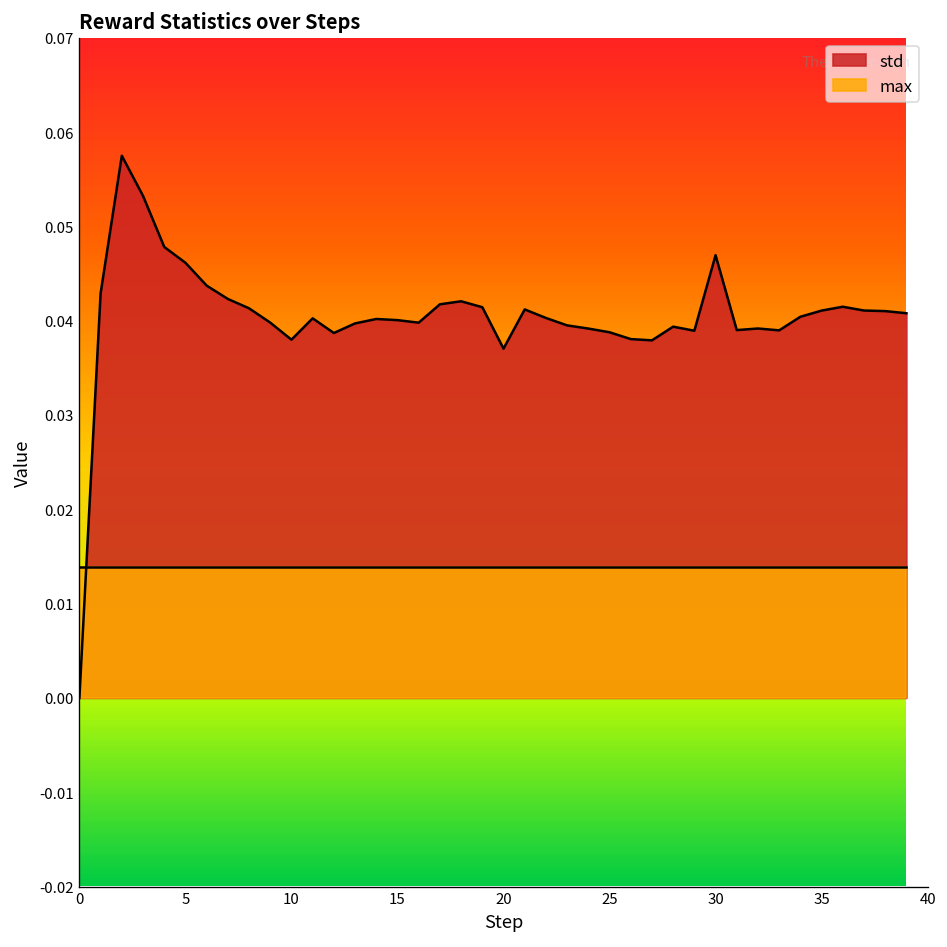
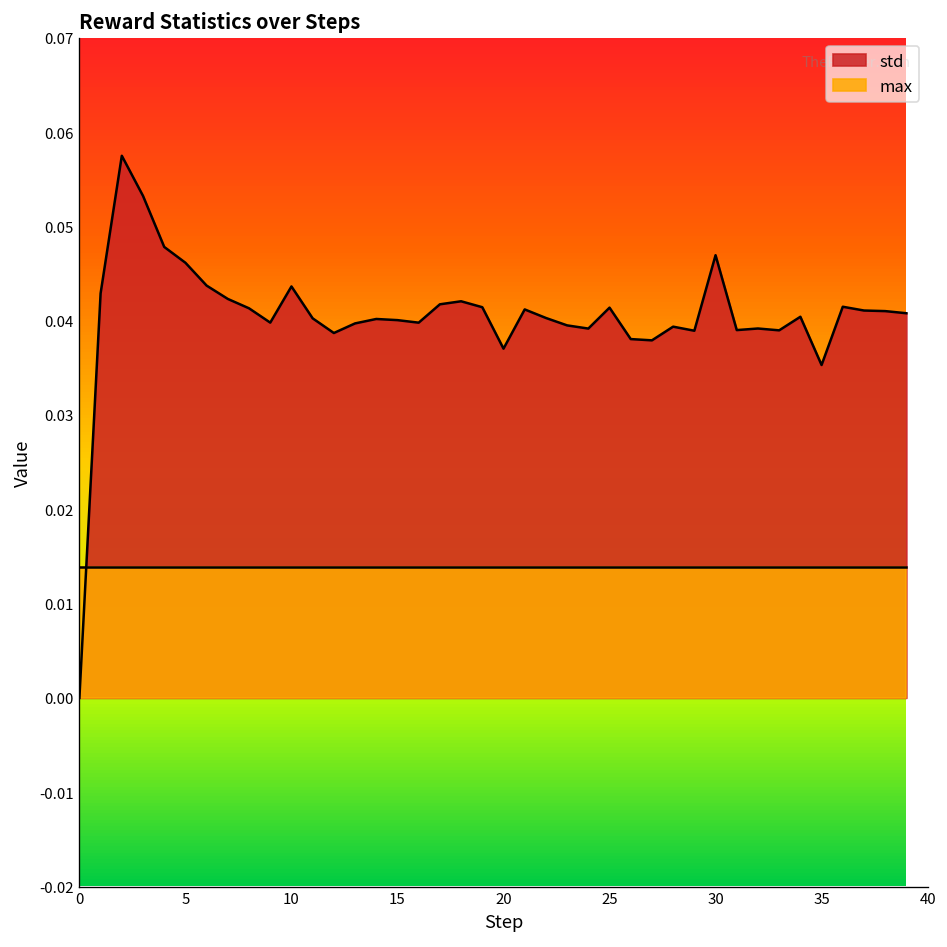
  {
    "std": {
      "0": 0.000,
      "5": 0.046,
-     "10": 0.038,
+     "10": 0.044,
      "15": 0.040,
      "20": 0.037,
-     "25": 0.039,
+     "25": 0.041,
      "30": 0.047,
-     "35": 0.041
+     "35": 0.035
    },
    "max": {
      "0": 0.014,
      "5": 0.014,
      "10": 0.014,
      "15": 0.014,
      "20": 0.014,
      "25": 0.014,
      "30": 0.014,
      "35": 0.014
    }
  }
